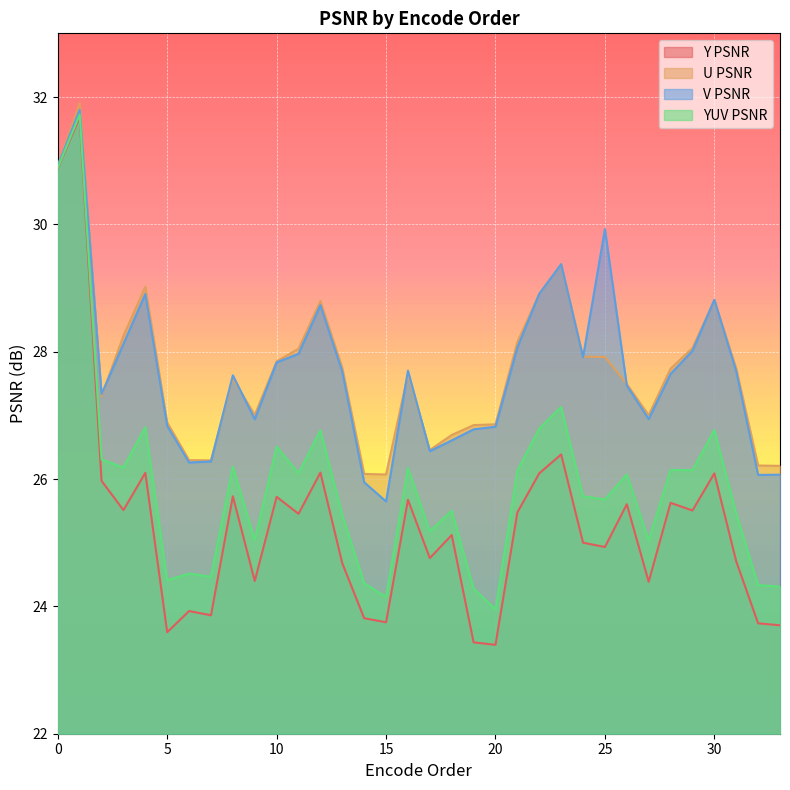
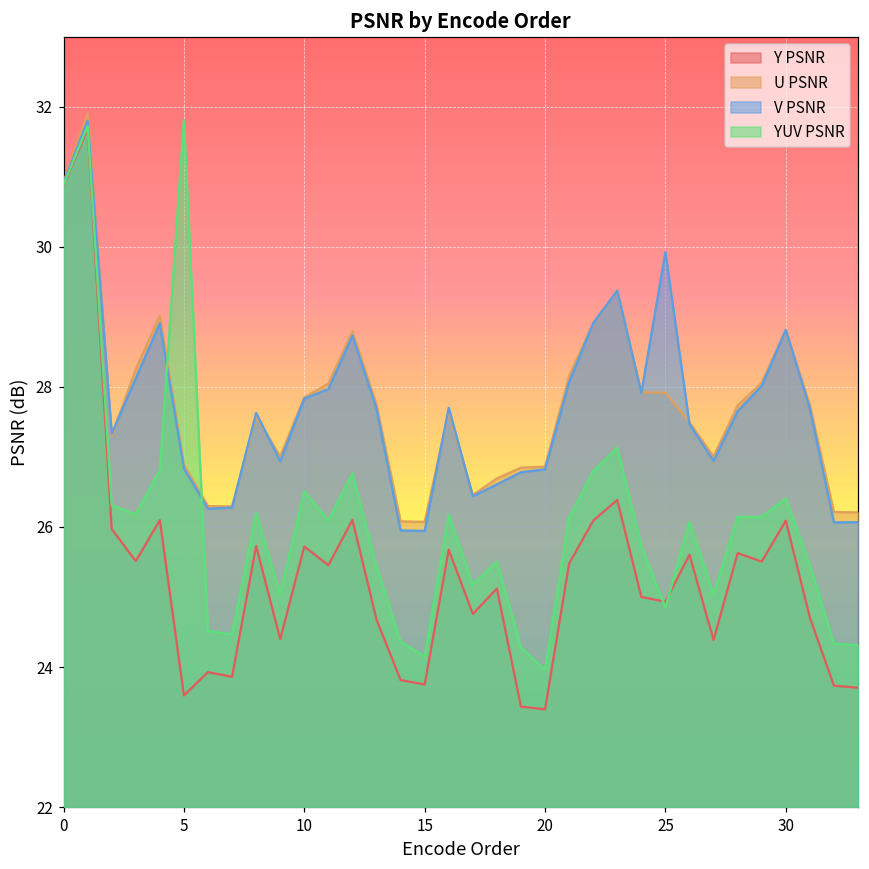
  {
    "V PSNR": {
      "5": 26.8,
-     "15": 25.6,
+     "15": 25.9,
      "25": 29.9
    },
    "YUV PSNR": {
-     "5": 24.4,
+     "5": 31.8,
      "10": 26.5,
      "15": 24.1,
      "20": 24.0,
-     "25": 25.7,
-     "30": 26.8
+     "25": 24.8,
+     "30": 26.4
    }
  }
